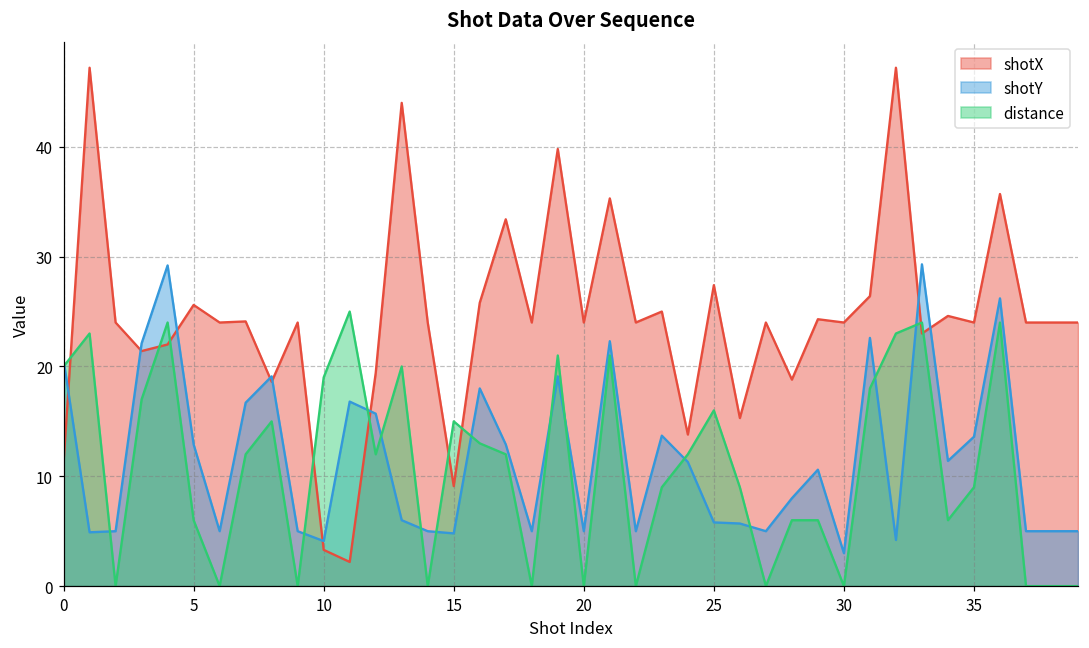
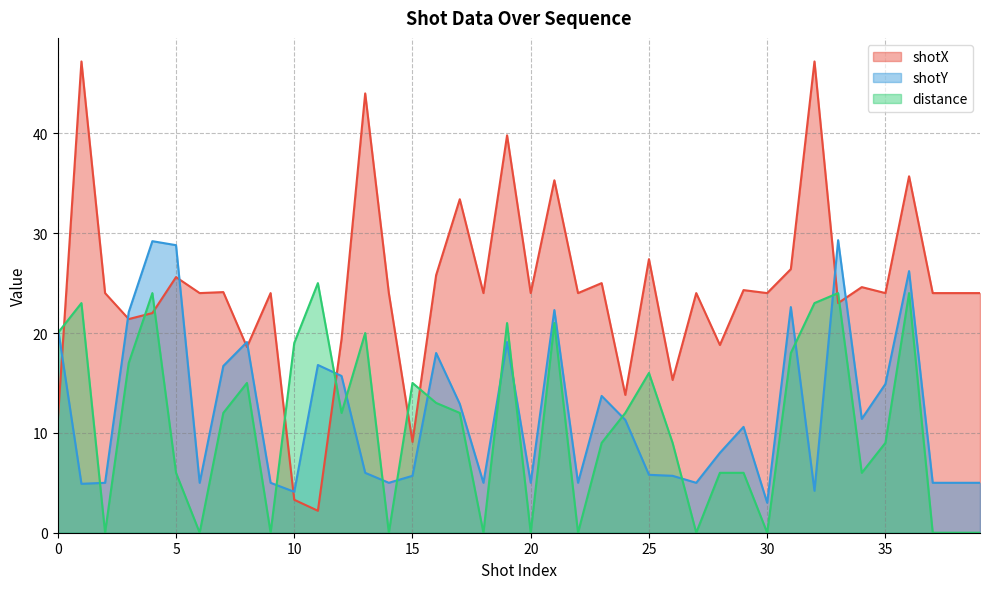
  {
    "shotX": {
      "0": 11,
      "5": 26,
      "10": 3,
      "15": 9,
      "20": 24,
      "25": 27,
      "30": 24,
      "35": 24
    },
    "shotY": {
      "0": 21,
-     "5": 13,
+     "5": 29,
      "10": 4,
-     "15": 5,
+     "15": 6,
      "20": 5,
      "25": 6,
      "30": 3,
-     "35": 14
+     "35": 15
    },
    "distance": {
      "0": 20,
      "5": 6,
      "10": 19,
      "15": 15,
      "20": 0,
      "25": 16,
      "30": 0,
      "35": 9
    }
  }
